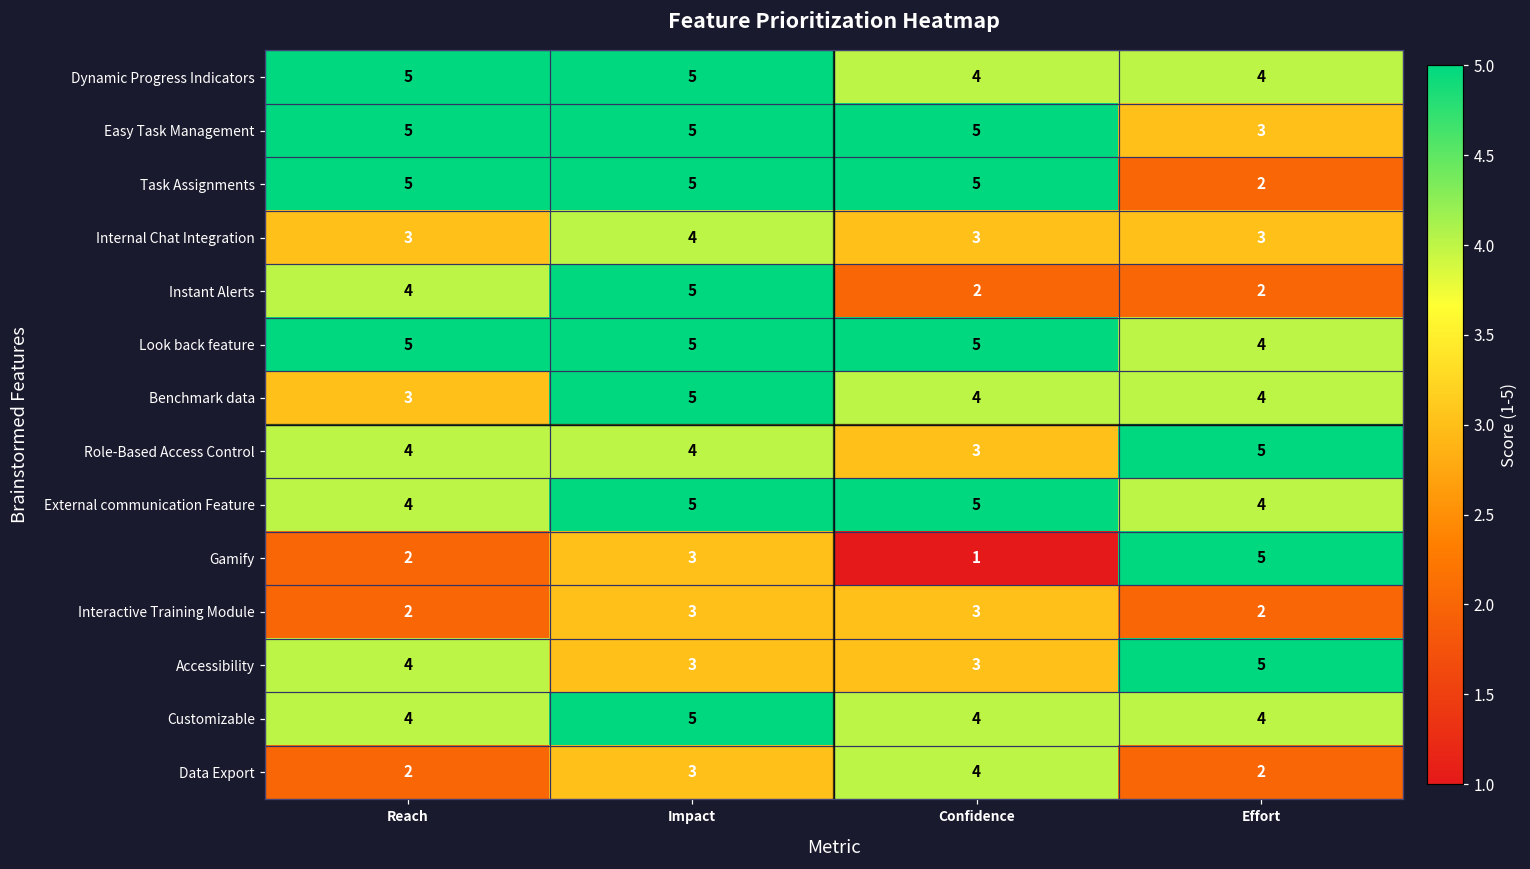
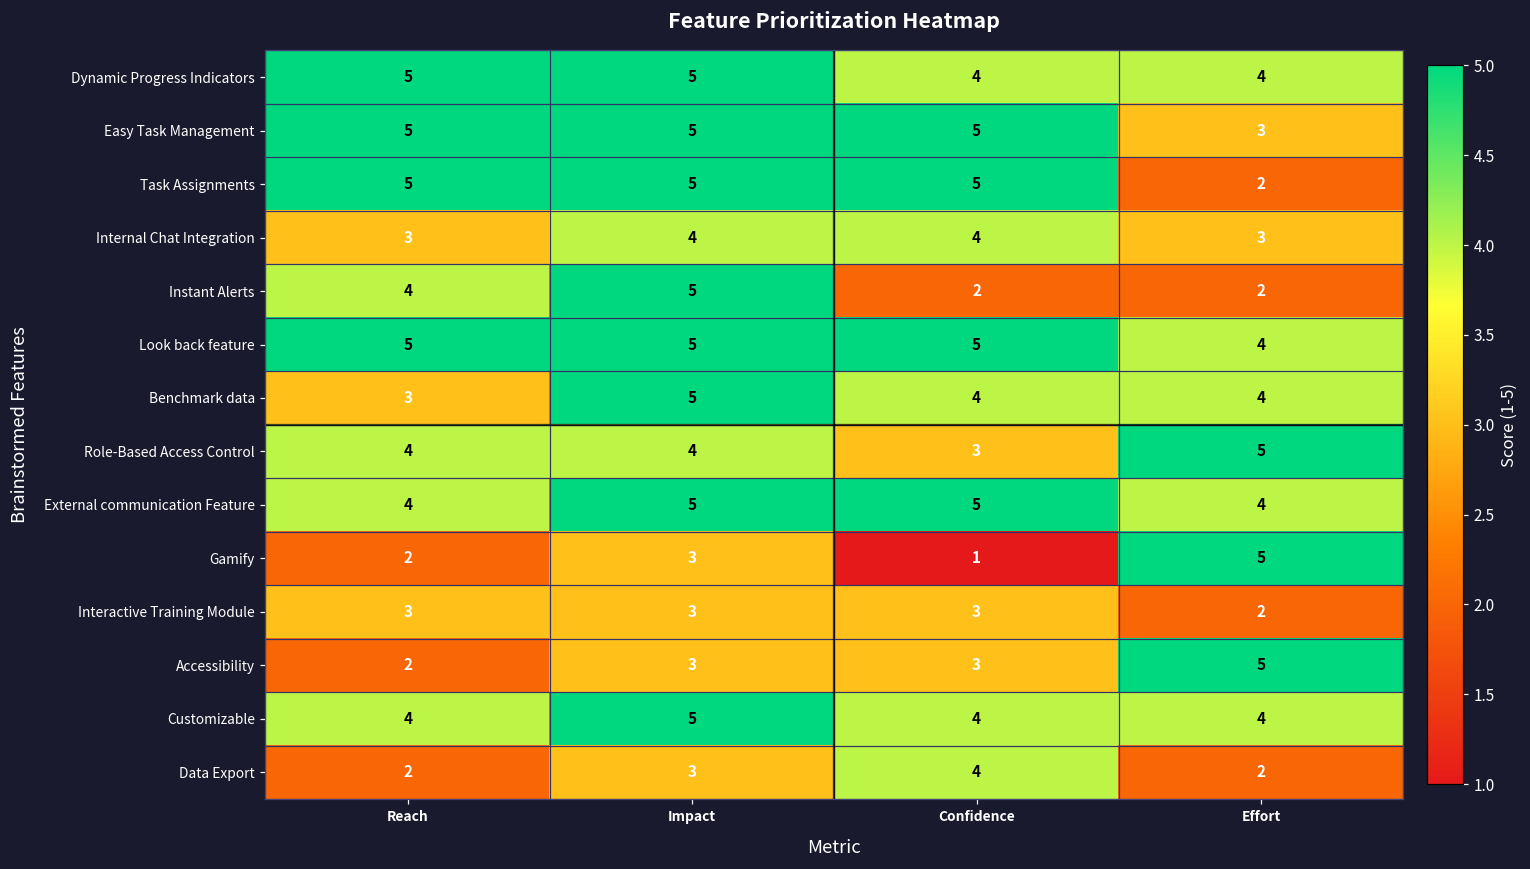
  {
    "Dynamic Progress Indicators": {
      "Reach": 5,
      "Impact": 5,
      "Confidence": 4,
      "Effort": 4
    },
    "Easy Task Management": {
      "Reach": 5,
      "Impact": 5,
      "Confidence": 5,
      "Effort": 3
    },
    "Task Assignments": {
      "Reach": 5,
      "Impact": 5,
      "Confidence": 5,
      "Effort": 2
    },
    "Internal Chat Integration": {
      "Reach": 3,
      "Impact": 4,
-     "Confidence": 3,
+     "Confidence": 4,
      "Effort": 3
    },
    "Instant Alerts": {
      "Reach": 4,
      "Impact": 5,
      "Confidence": 2,
      "Effort": 2
    },
    "Look back feature": {
      "Reach": 5,
      "Impact": 5,
      "Confidence": 5,
      "Effort": 4
    },
    "Benchmark data": {
      "Reach": 3,
      "Impact": 5,
      "Confidence": 4,
      "Effort": 4
    },
    "Role-Based Access Control": {
      "Reach": 4,
      "Impact": 4,
      "Confidence": 3,
      "Effort": 5
    },
    "External communication Feature": {
      "Reach": 4,
      "Impact": 5,
      "Confidence": 5,
      "Effort": 4
    },
    "Gamify": {
      "Reach": 2,
      "Impact": 3,
      "Confidence": 1,
      "Effort": 5
    },
    "Interactive Training Module": {
-     "Reach": 2,
+     "Reach": 3,
      "Impact": 3,
      "Confidence": 3,
      "Effort": 2
    },
    "Accessibility": {
-     "Reach": 4,
+     "Reach": 2,
      "Impact": 3,
      "Confidence": 3,
      "Effort": 5
    },
    "Customizable": {
      "Reach": 4,
      "Impact": 5,
      "Confidence": 4,
      "Effort": 4
    },
    "Data Export": {
      "Reach": 2,
      "Impact": 3,
      "Confidence": 4,
      "Effort": 2
    }
  }
